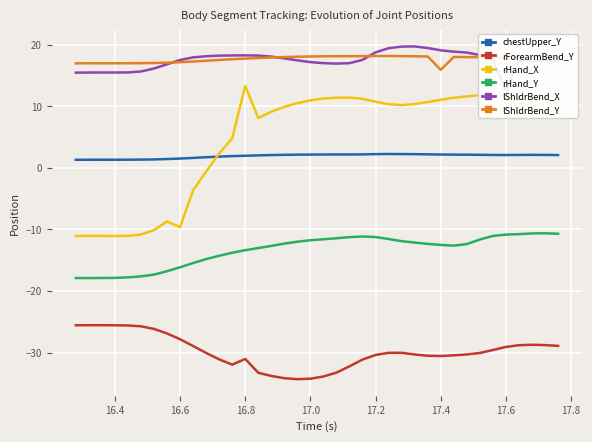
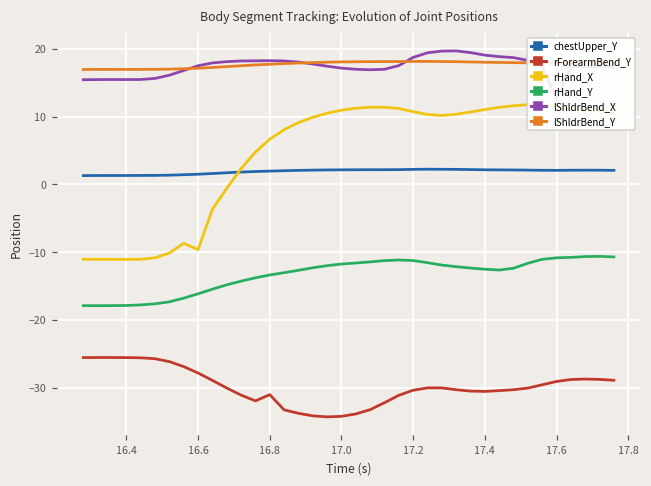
  {
    "chestUpper_Y": {
      "16.4": 1,
      "16.6": 2,
      "16.8": 2,
      "17.0": 2,
      "17.2": 2,
      "17.4": 2,
      "17.6": 2
    },
    "rForearmBend_Y": {
      "16.4": -26,
      "16.6": -28,
      "16.8": -31,
      "17.0": -34,
      "17.2": -30,
      "17.4": -31,
      "17.6": -29
    },
    "rHand_X": {
      "16.4": -11,
      "16.6": -10,
-     "16.8": 13,
+     "16.8": 7,
      "17.0": 11,
      "17.2": 11,
      "17.4": 11
    },
    "rHand_Y": {
      "16.4": -18,
      "16.6": -16,
      "16.8": -13,
      "17.0": -12,
      "17.2": -11,
      "17.4": -13,
      "17.6": -11
    },
    "lShldrBend_X": {
      "16.4": 15,
      "16.8": 18,
      "17.0": 17,
      "17.2": 19,
      "17.4": 19
    },
    "lShldrBend_Y": {
      "16.4": 17,
      "16.8": 18,
      "17.0": 18,
      "17.2": 18,
-     "17.4": 16
+     "17.4": 18
    }
  }
